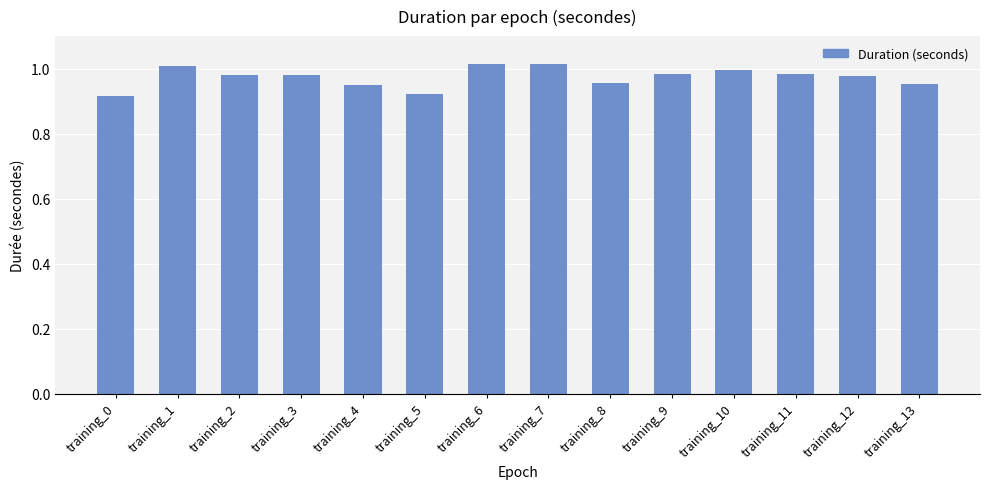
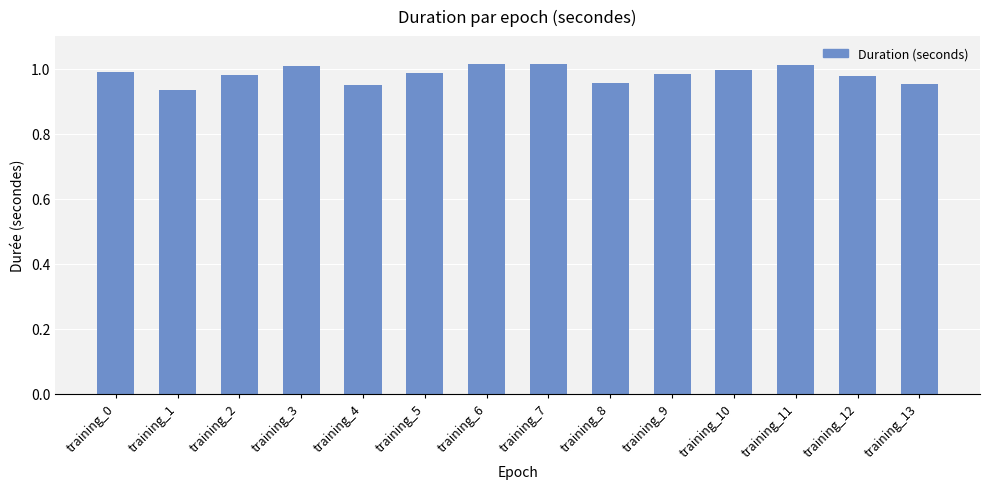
  {
-   "training_0": 0.91,
-   "training_1": 1.01,
+   "training_0": 0.99,
+   "training_1": 0.93,
    "training_2": 0.98,
-   "training_3": 0.98,
+   "training_3": 1.01,
    "training_4": 0.95,
-   "training_5": 0.92,
+   "training_5": 0.99,
    "training_6": 1.01,
    "training_7": 1.02,
    "training_8": 0.96,
    "training_9": 0.98,
    "training_10": 1.00,
-   "training_11": 0.98,
+   "training_11": 1.01,
    "training_12": 0.98,
    "training_13": 0.95
  }
